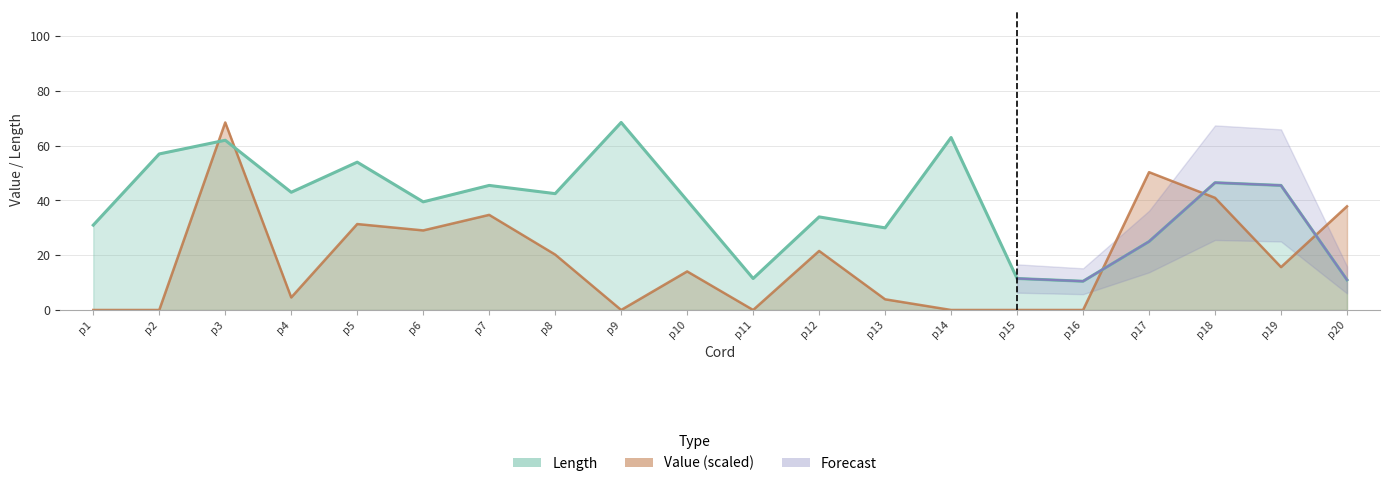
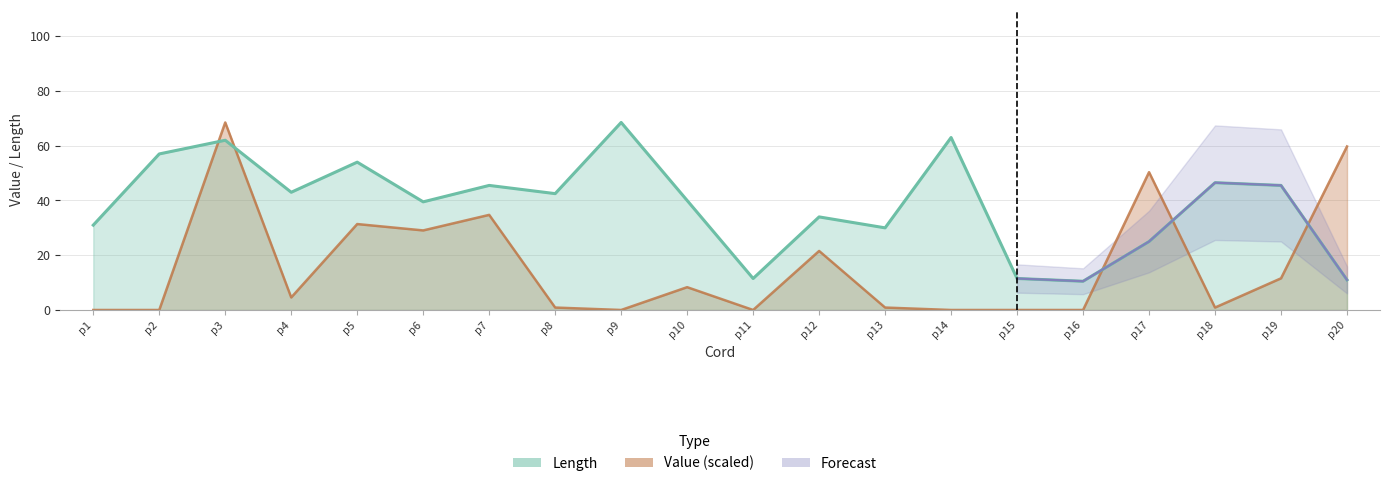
  {
    "Value (scaled)": {
      "p1": 0,
      "p2": 0,
      "p3": 69,
      "p4": 5,
      "p5": 31,
      "p6": 29,
      "p7": 35,
-     "p8": 20,
+     "p8": 1,
      "p9": 0,
-     "p10": 14,
+     "p10": 8,
      "p11": 0,
      "p12": 22,
-     "p13": 4,
+     "p13": 1,
      "p14": 0,
      "p15": 0,
      "p16": 0,
      "p17": 50,
-     "p18": 41,
-     "p19": 16,
-     "p20": 38
+     "p18": 1,
+     "p19": 12,
+     "p20": 60
    }
  }
